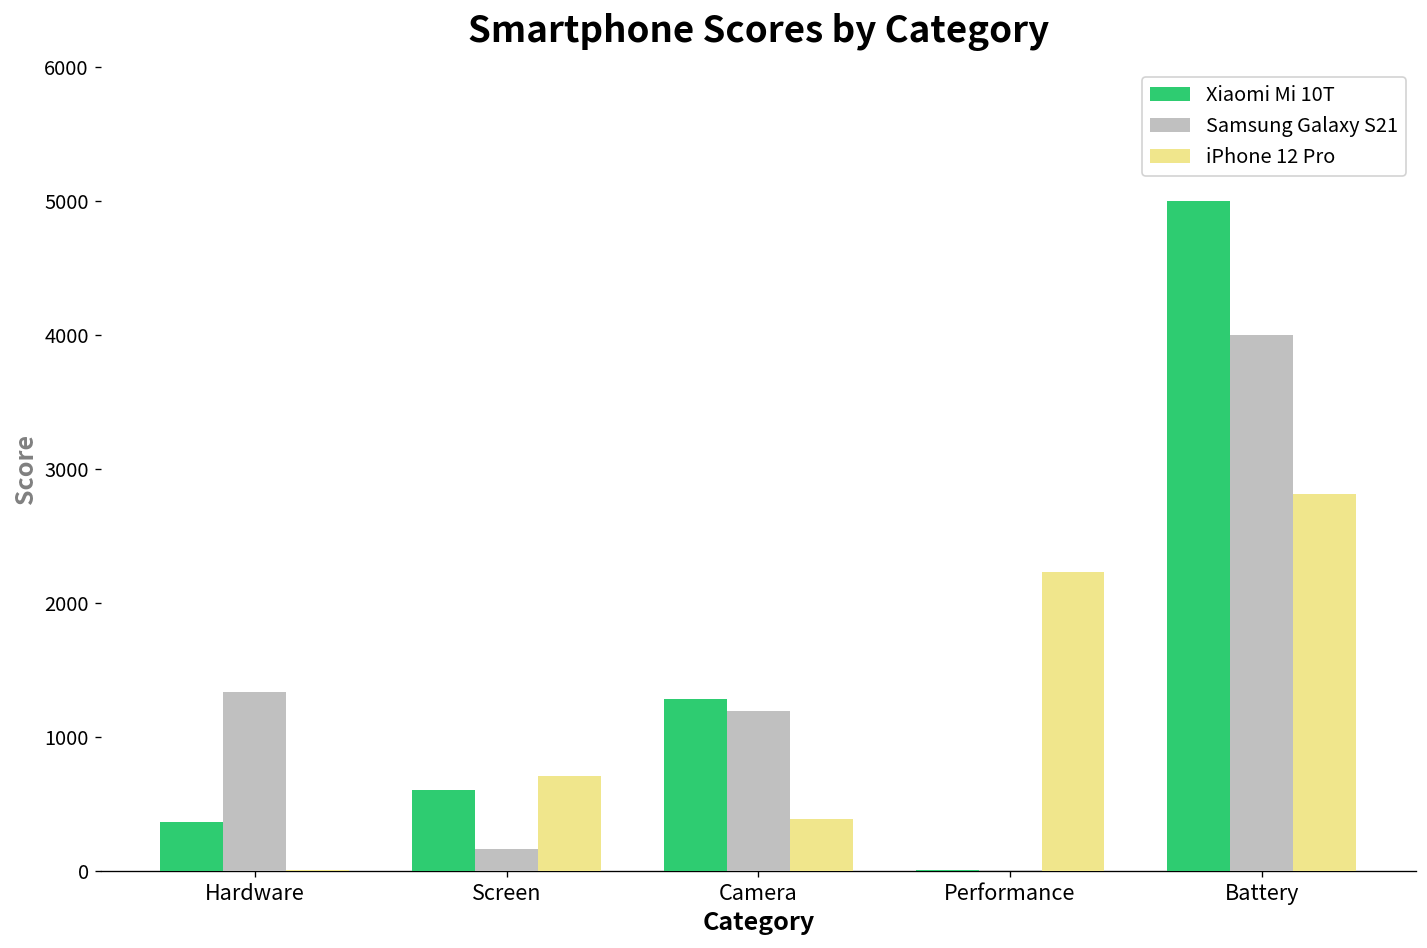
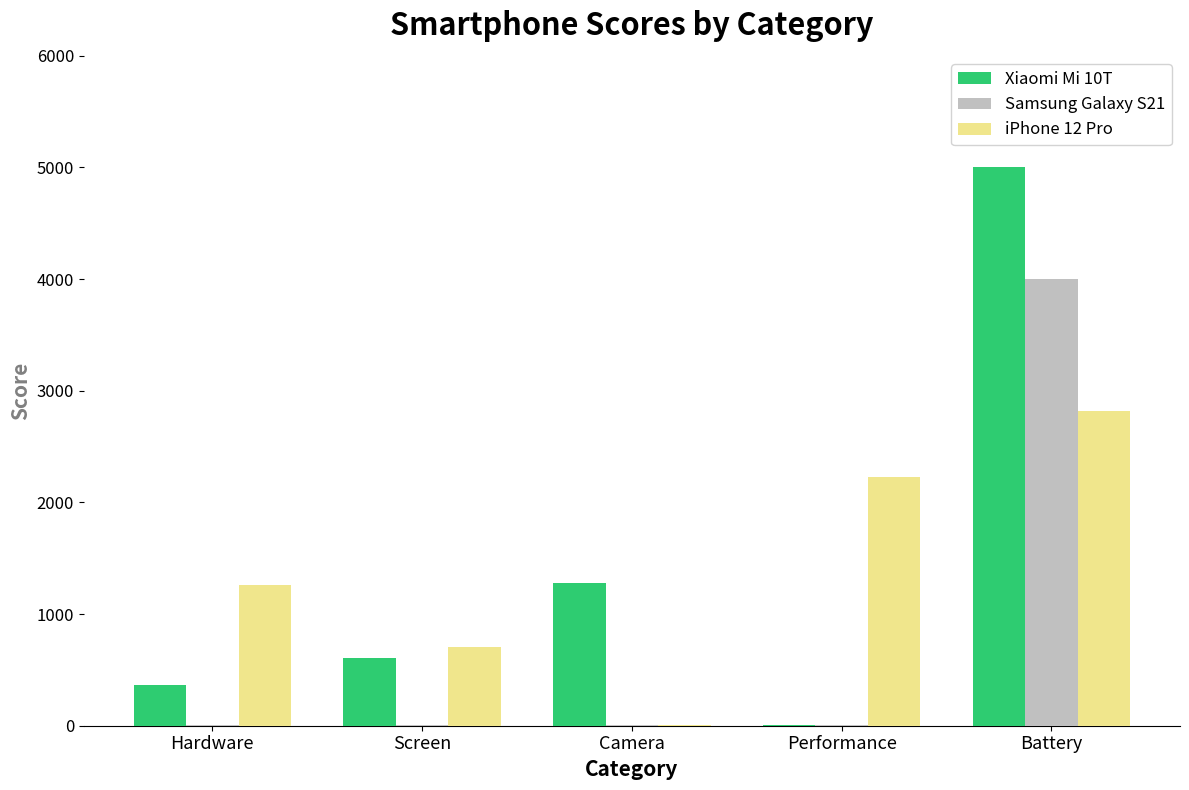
  {
    "Xiaomi Mi 10T": {
      "Hardware": 360,
      "Screen": 600,
      "Camera": 1280,
      "Battery": 5000
    },
    "Samsung Galaxy S21": {
-     "Hardware": 1340,
-     "Screen": 170,
-     "Camera": 1190,
+     "Hardware": 10,
+     "Screen": 10,
+     "Camera": 10,
      "Battery": 4000
    },
    "iPhone 12 Pro": {
-     "Hardware": 10,
+     "Hardware": 1260,
      "Screen": 710,
-     "Camera": 390,
+     "Camera": 10,
      "Performance": 2230,
      "Battery": 2820
    }
  }
